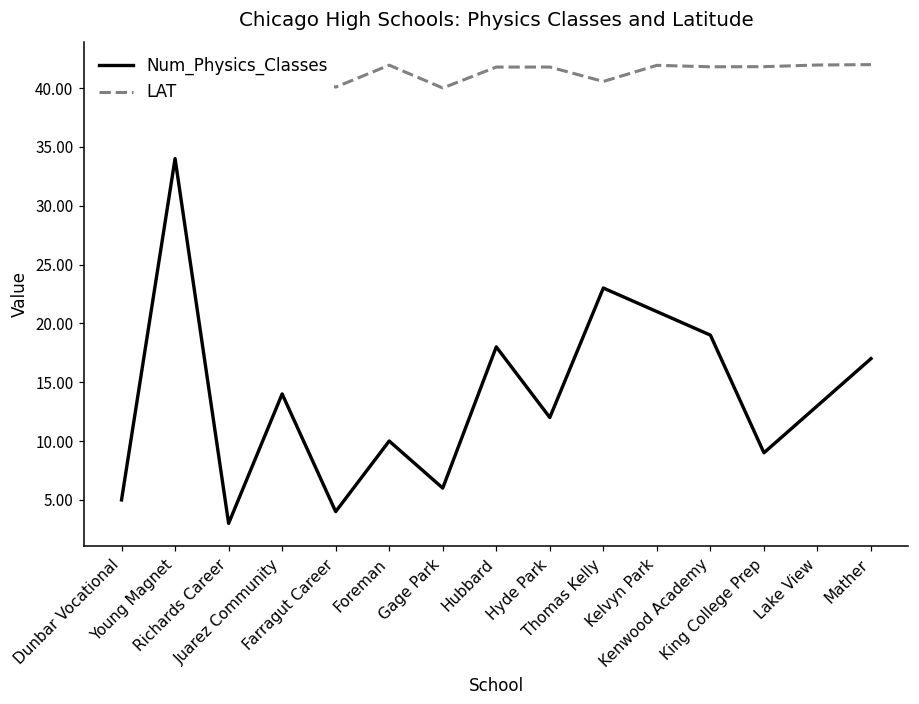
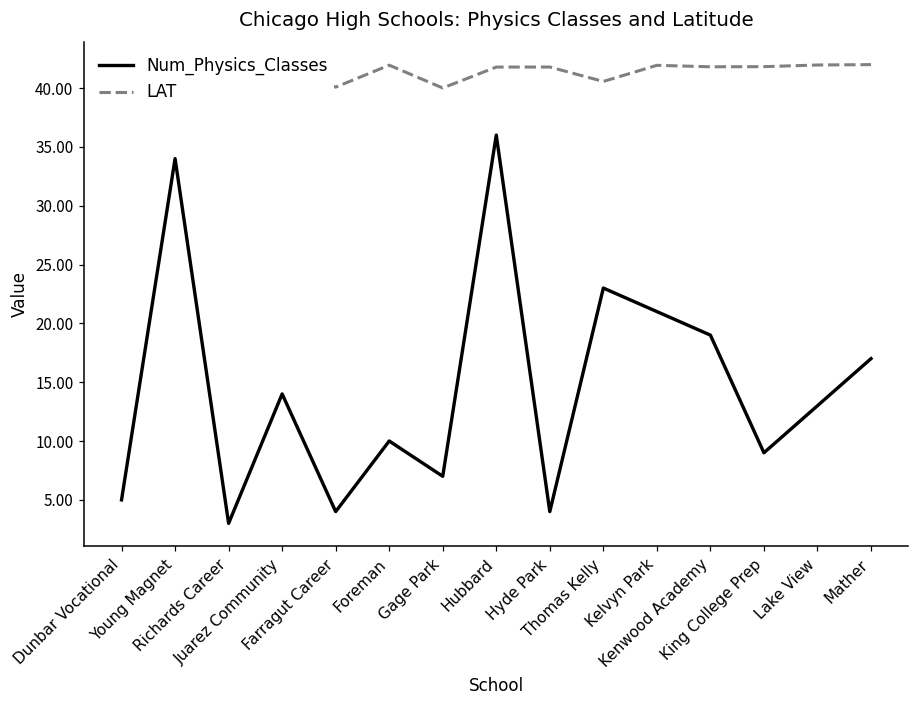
  {
    "Num_Physics_Classes": {
      "Dunbar Vocational": 5,
      "Young Magnet": 34,
      "Richards Career": 3,
      "Juarez Community": 14,
      "Farragut Career": 4,
      "Foreman": 10,
-     "Gage Park": 6,
-     "Hubbard": 18,
-     "Hyde Park": 12,
+     "Gage Park": 7,
+     "Hubbard": 36,
+     "Hyde Park": 4,
      "Thomas Kelly": 23,
      "Kelvyn Park": 21,
      "Kenwood Academy": 19,
      "King College Prep": 9,
      "Lake View": 13,
      "Mather": 17
    },
    "LAT": {
      "Farragut Career": 40,
      "Foreman": 42,
      "Gage Park": 40,
      "Hubbard": 42,
      "Hyde Park": 42,
      "Thomas Kelly": 40.6,
      "Kelvyn Park": 42,
      "Kenwood Academy": 42,
      "King College Prep": 42,
      "Lake View": 42,
      "Mather": 42
    }
  }
